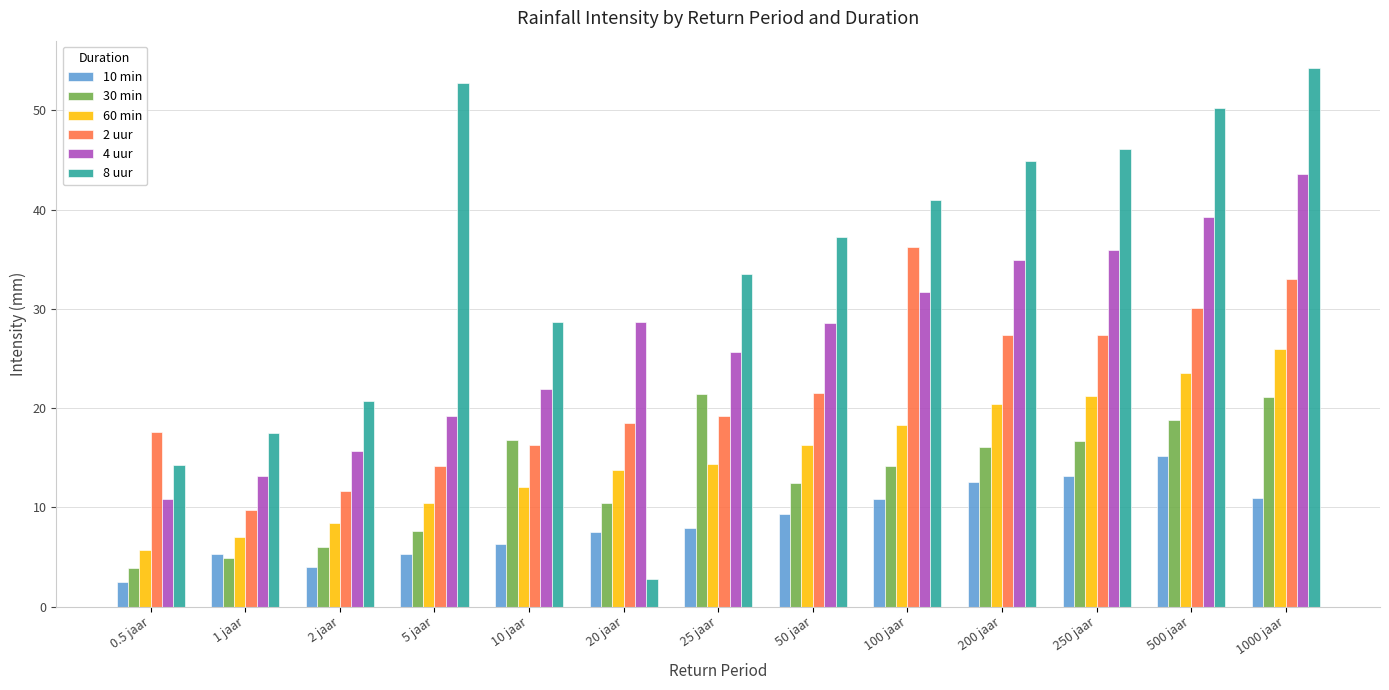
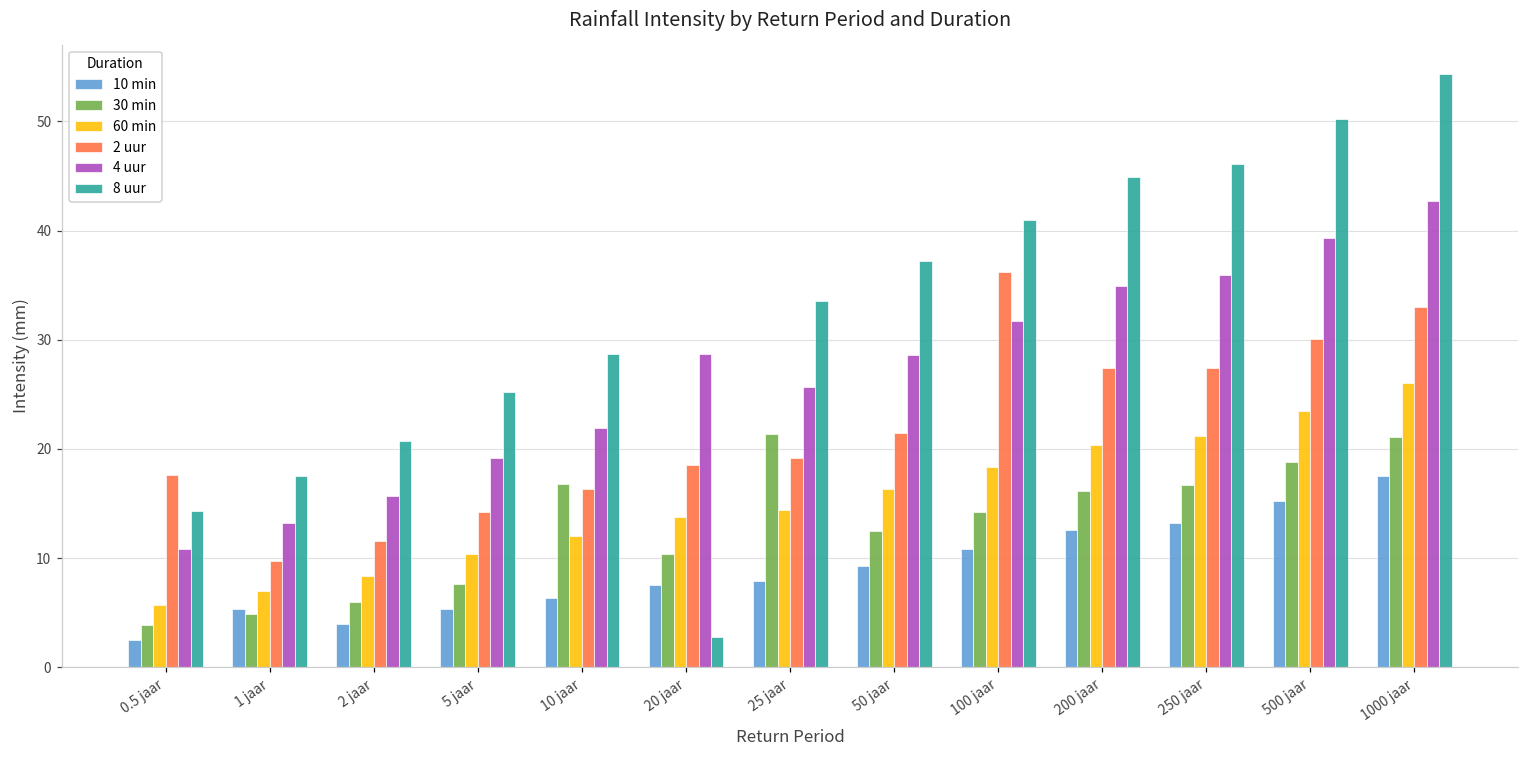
  {
    "10 min": {
      "0.5 jaar": 3,
      "1 jaar": 5,
      "2 jaar": 4,
      "5 jaar": 5,
      "10 jaar": 6,
      "20 jaar": 8,
      "25 jaar": 8,
      "50 jaar": 9,
      "100 jaar": 11,
      "200 jaar": 13,
      "250 jaar": 13,
      "500 jaar": 15,
-     "1000 jaar": 11
+     "1000 jaar": 18
    },
    "30 min": {
      "0.5 jaar": 4,
      "1 jaar": 5,
      "2 jaar": 6,
      "5 jaar": 8,
      "10 jaar": 17,
      "20 jaar": 10,
      "25 jaar": 21,
      "50 jaar": 13,
      "100 jaar": 14,
      "200 jaar": 16,
      "250 jaar": 17,
      "500 jaar": 19,
      "1000 jaar": 21
    },
    "60 min": {
      "0.5 jaar": 6,
      "1 jaar": 7,
      "2 jaar": 8,
      "5 jaar": 10,
      "10 jaar": 12,
      "20 jaar": 14,
      "25 jaar": 14,
      "50 jaar": 16,
      "100 jaar": 18,
      "200 jaar": 20,
      "250 jaar": 21,
      "500 jaar": 24,
      "1000 jaar": 26
    },
    "2 uur": {
      "0.5 jaar": 18,
      "1 jaar": 10,
      "2 jaar": 12,
      "5 jaar": 14,
      "10 jaar": 16,
      "20 jaar": 19,
      "25 jaar": 19,
      "50 jaar": 22,
      "100 jaar": 36,
      "200 jaar": 27,
      "250 jaar": 27,
      "500 jaar": 30,
      "1000 jaar": 33
    },
    "4 uur": {
      "0.5 jaar": 11,
      "1 jaar": 13,
      "2 jaar": 16,
      "5 jaar": 19,
      "10 jaar": 22,
      "20 jaar": 29,
      "25 jaar": 26,
      "50 jaar": 29,
      "100 jaar": 32,
      "200 jaar": 35,
      "250 jaar": 36,
      "500 jaar": 39,
-     "1000 jaar": 44
+     "1000 jaar": 43
    },
    "8 uur": {
      "0.5 jaar": 14,
      "1 jaar": 18,
      "2 jaar": 21,
-     "5 jaar": 53,
+     "5 jaar": 25,
      "10 jaar": 29,
      "20 jaar": 3,
      "25 jaar": 34,
      "50 jaar": 37,
      "100 jaar": 41,
      "200 jaar": 45,
      "250 jaar": 46,
      "500 jaar": 50,
      "1000 jaar": 54
    }
  }
